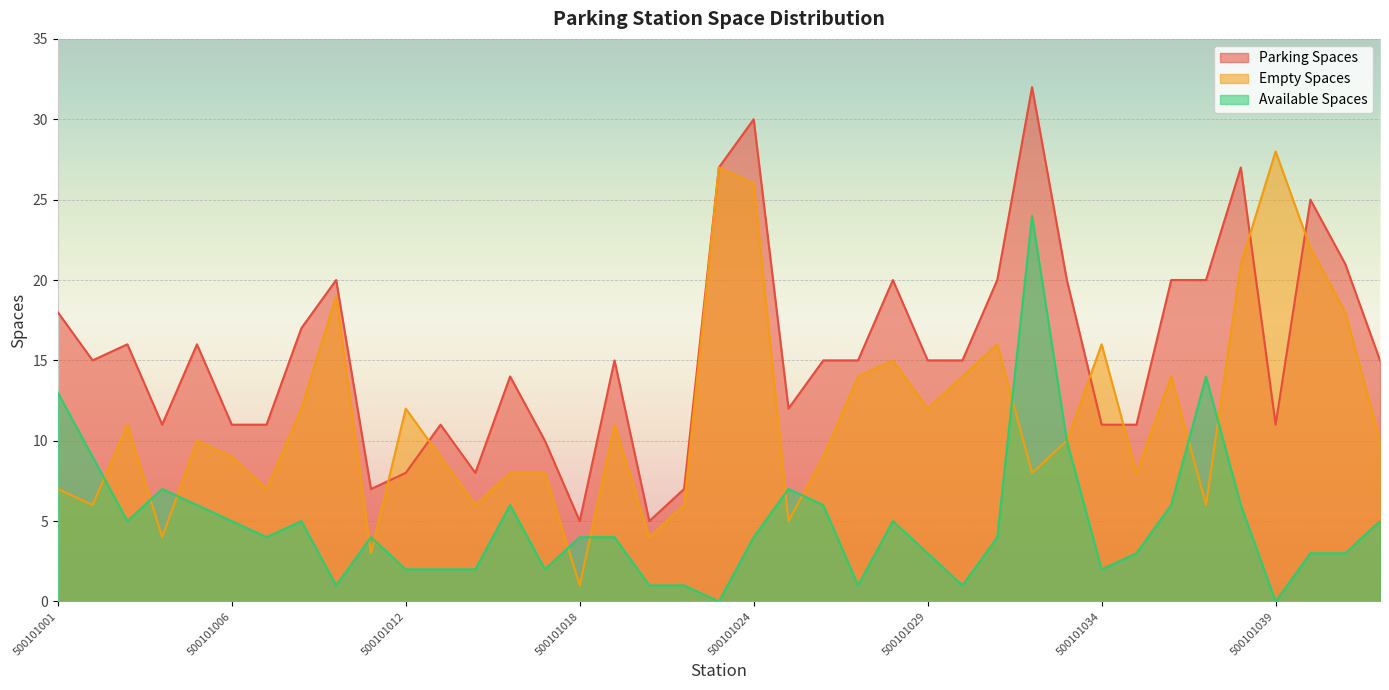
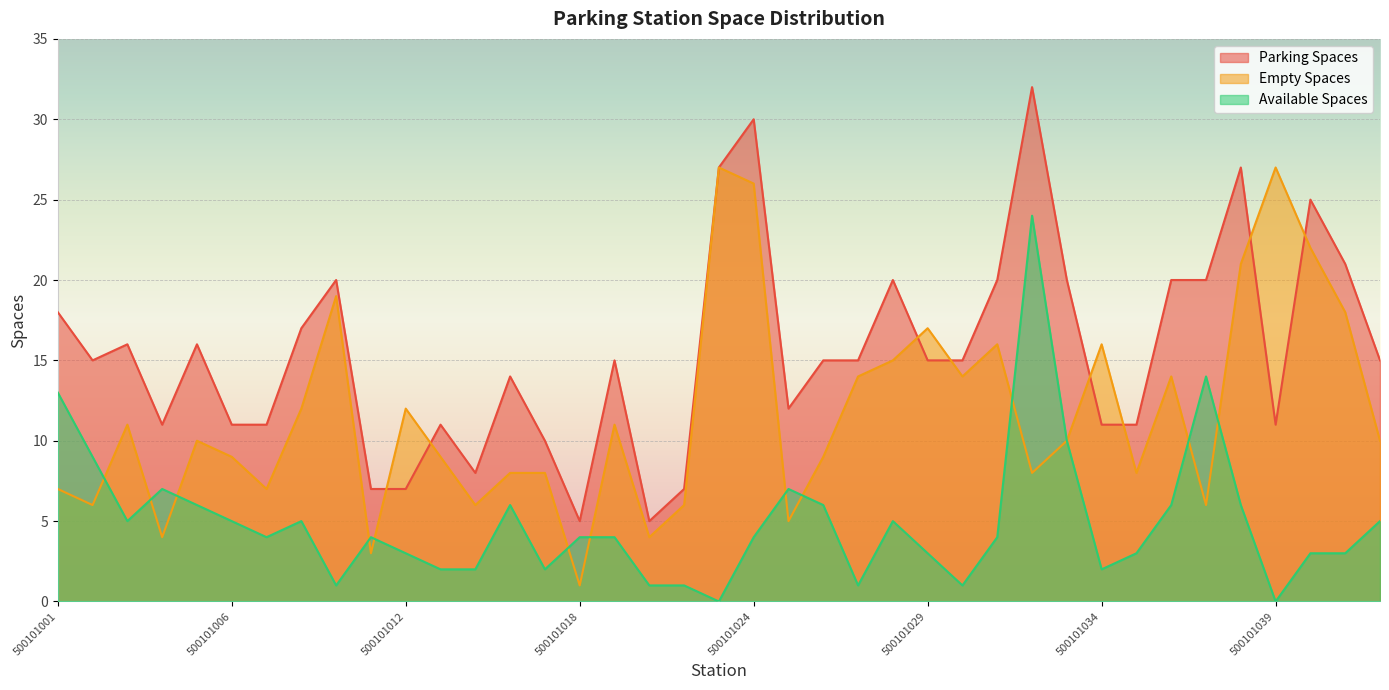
  {
    "Parking Spaces": {
      "500101001": 18,
      "500101006": 11,
-     "500101012": 8,
+     "500101012": 7,
      "500101018": 5,
      "500101024": 30,
      "500101029": 15,
      "500101034": 11,
      "500101039": 11
    },
    "Empty Spaces": {
      "500101001": 7,
      "500101006": 9,
      "500101012": 12,
      "500101018": 1,
      "500101024": 26,
-     "500101029": 12,
+     "500101029": 17,
      "500101034": 16,
-     "500101039": 28
+     "500101039": 27
    },
    "Available Spaces": {
      "500101001": 13,
      "500101006": 5,
-     "500101012": 2,
+     "500101012": 3,
      "500101018": 4,
      "500101024": 4,
      "500101029": 3,
      "500101034": 2,
      "500101039": 0
    }
  }
